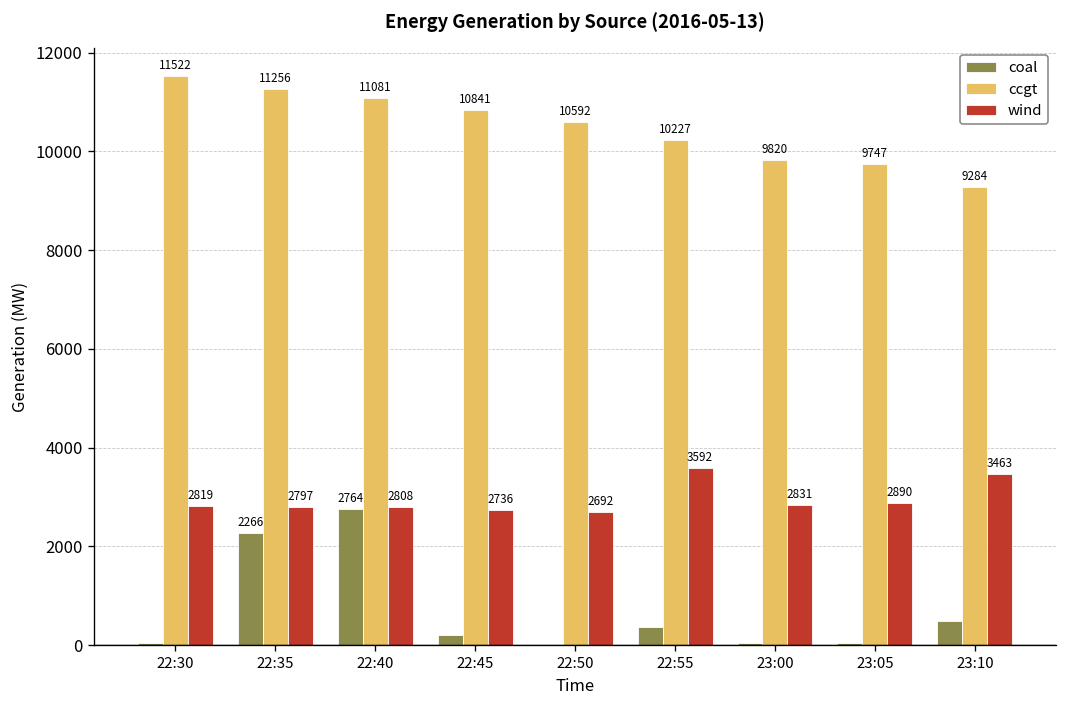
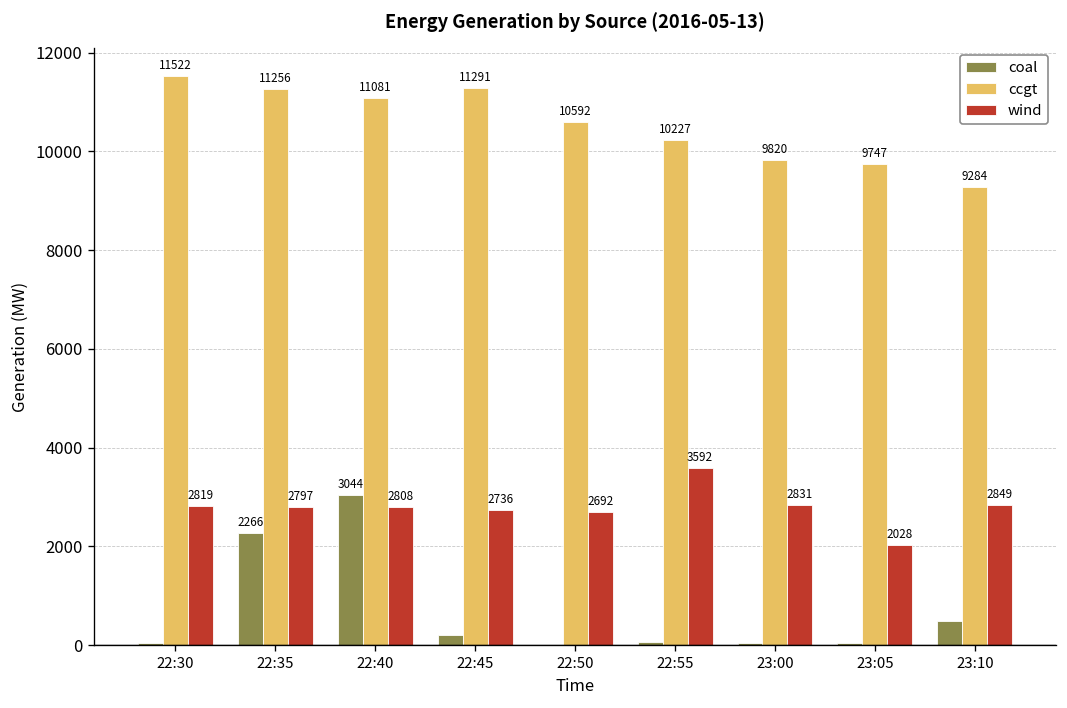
  {
    "coal": {
      "22:35": 2266,
-     "22:40": 2764,
-     "22:55": 400
+     "22:40": 3044,
+     "22:55": 100
    },
    "ccgt": {
      "22:30": 11522,
      "22:35": 11256,
      "22:40": 11081,
-     "22:45": 10841,
+     "22:45": 11291,
      "22:50": 10592,
      "22:55": 10227,
      "23:00": 9820,
      "23:05": 9747,
      "23:10": 9284
    },
    "wind": {
      "22:30": 2819,
      "22:35": 2797,
      "22:40": 2808,
      "22:45": 2736,
      "22:50": 2692,
      "22:55": 3592,
      "23:00": 2831,
-     "23:05": 2890,
-     "23:10": 3463
+     "23:05": 2028,
+     "23:10": 2849
    }
  }
